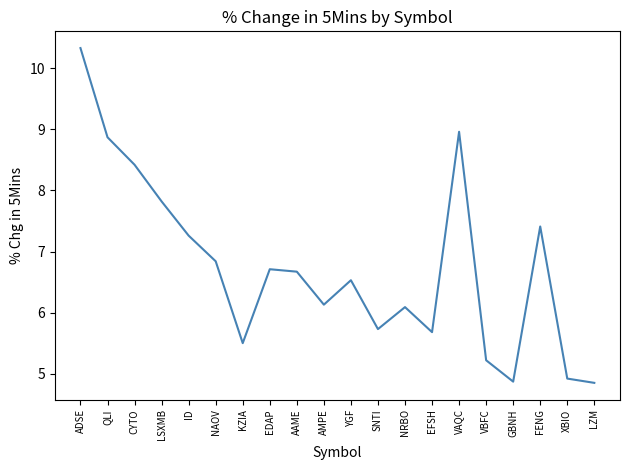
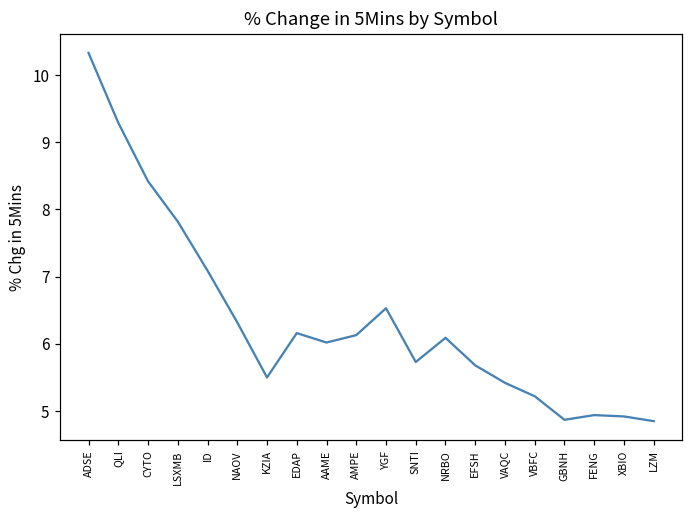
  {
    "ADSE": 10.3,
-   "QLI": 8.9,
+   "QLI": 9.3,
    "CYTO": 8.4,
    "LSXMB": 7.8,
-   "ID": 7.3,
-   "NAOV": 6.8,
+   "ID": 7.1,
+   "NAOV": 6.3,
    "KZIA": 5.5,
-   "EDAP": 6.7,
-   "AAME": 6.7,
+   "EDAP": 6.2,
+   "AAME": 6.0,
    "AMPE": 6.1,
    "YGF": 6.5,
    "SNTI": 5.7,
    "NRBO": 6.1,
    "EFSH": 5.7,
-   "VAQC": 9.0,
+   "VAQC": 5.4,
    "VBFC": 5.2,
    "GBNH": 4.9,
-   "FENG": 7.4,
+   "FENG": 4.9,
    "XBIO": 4.9,
    "LZM": 4.9
  }
